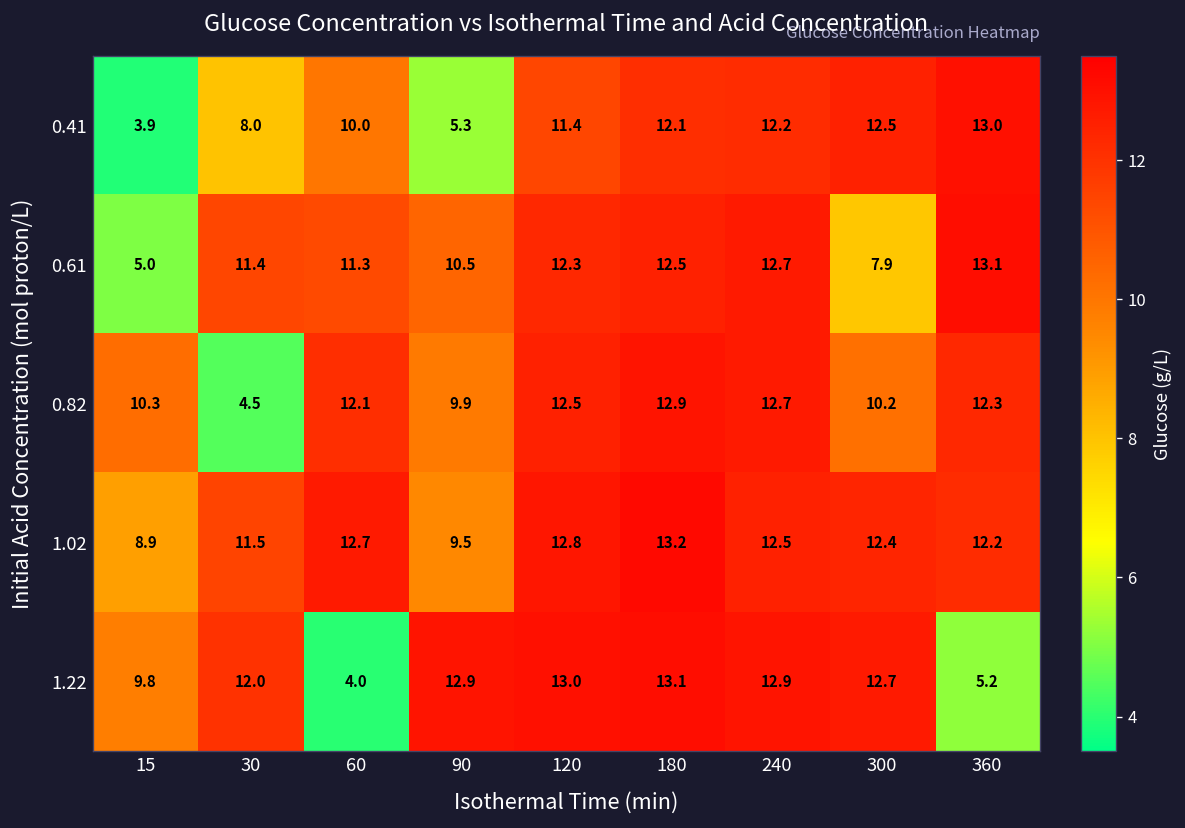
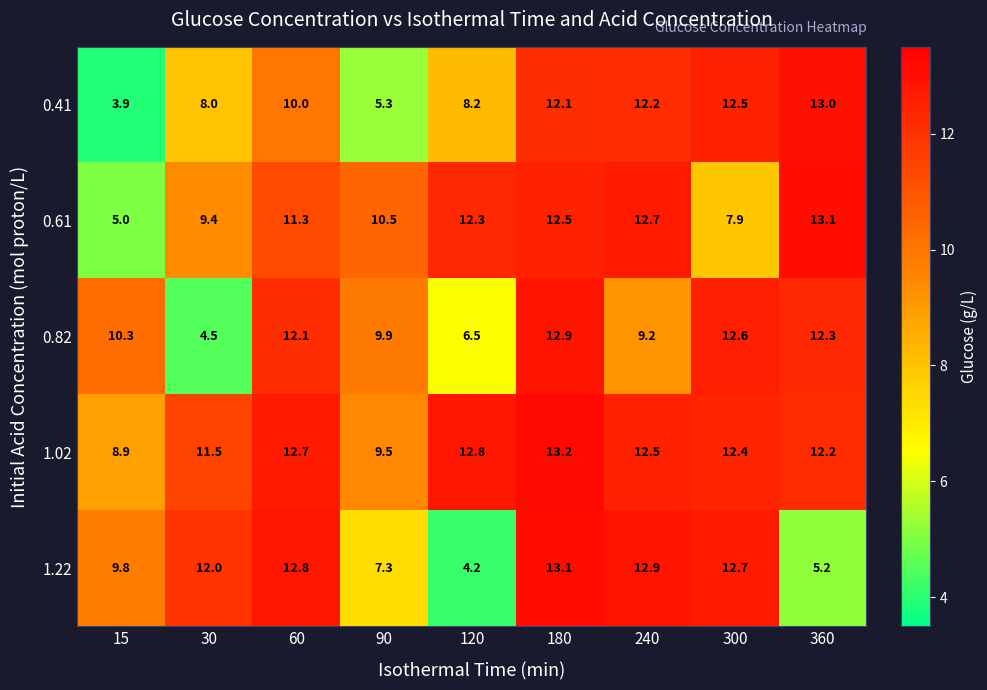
  {
    "0.41": {
      "15": 3.9,
      "30": 8.0,
      "60": 10.0,
      "90": 5.3,
-     "120": 11.4,
+     "120": 8.2,
      "180": 12.1,
      "240": 12.2,
      "300": 12.5,
      "360": 13.0
    },
    "0.61": {
      "15": 5.0,
-     "30": 11.4,
+     "30": 9.4,
      "60": 11.3,
      "90": 10.5,
      "120": 12.3,
      "180": 12.5,
      "240": 12.7,
      "300": 7.9,
      "360": 13.1
    },
    "0.82": {
      "15": 10.3,
      "30": 4.5,
      "60": 12.1,
      "90": 9.9,
-     "120": 12.5,
+     "120": 6.5,
      "180": 12.9,
-     "240": 12.7,
-     "300": 10.2,
+     "240": 9.2,
+     "300": 12.6,
      "360": 12.3
    },
    "1.02": {
      "15": 8.9,
      "30": 11.5,
      "60": 12.7,
      "90": 9.5,
      "120": 12.8,
      "180": 13.2,
      "240": 12.5,
      "300": 12.4,
      "360": 12.2
    },
    "1.22": {
      "15": 9.8,
      "30": 12.0,
-     "60": 4.0,
-     "90": 12.9,
-     "120": 13.0,
+     "60": 12.8,
+     "90": 7.3,
+     "120": 4.2,
      "180": 13.1,
      "240": 12.9,
      "300": 12.7,
      "360": 5.2
    }
  }
